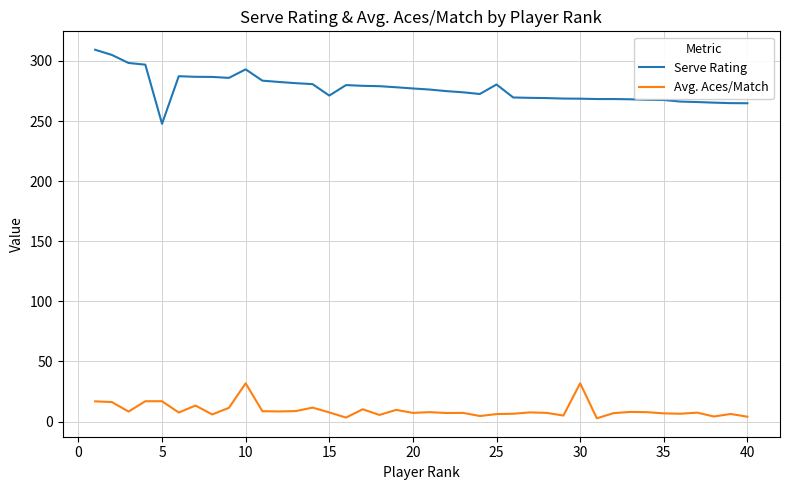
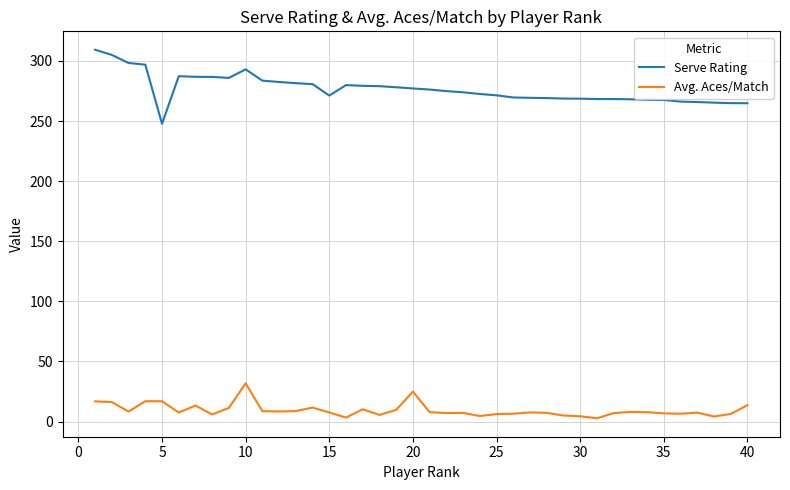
  {
    "Serve Rating": {
      "5": 248,
      "10": 293,
      "15": 271,
      "20": 277,
-     "25": 280,
+     "25": 271,
      "30": 269,
      "35": 268,
      "40": 265
    },
    "Avg. Aces/Match": {
      "5": 17,
      "10": 32,
      "15": 8,
-     "20": 7,
+     "20": 25,
      "25": 6,
-     "30": 32,
+     "30": 4,
      "35": 7,
-     "40": 4
+     "40": 14
    }
  }
